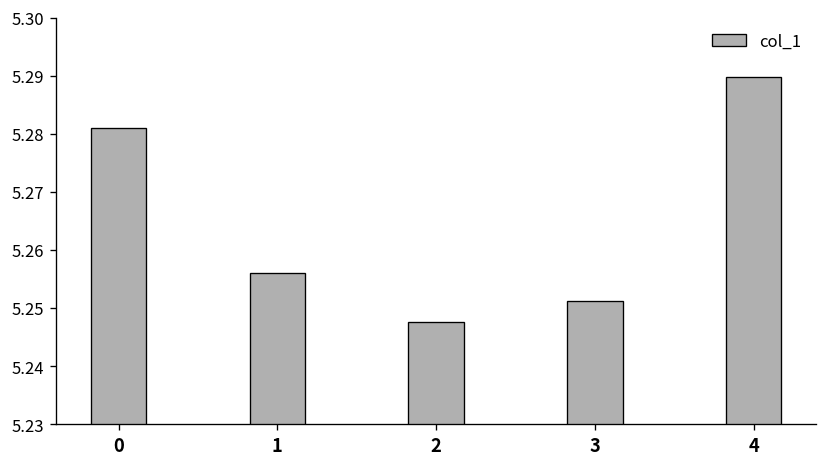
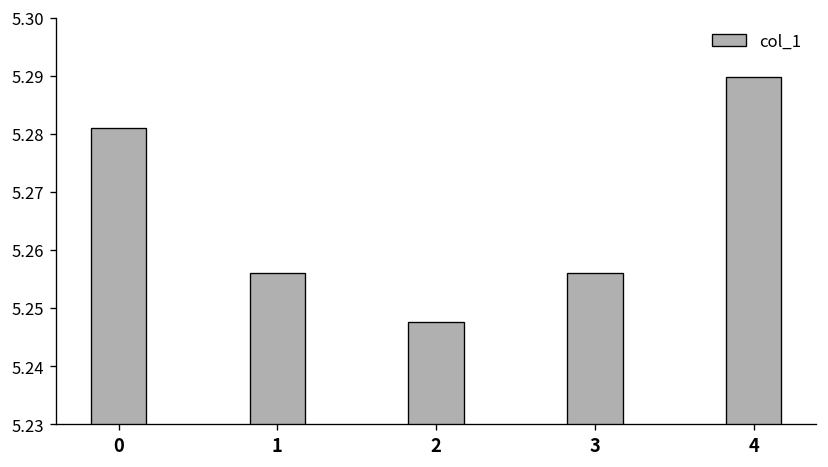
  {
    "0": 5.281,
    "1": 5.256,
    "2": 5.248,
-   "3": 5.251,
+   "3": 5.256,
    "4": 5.290
  }
